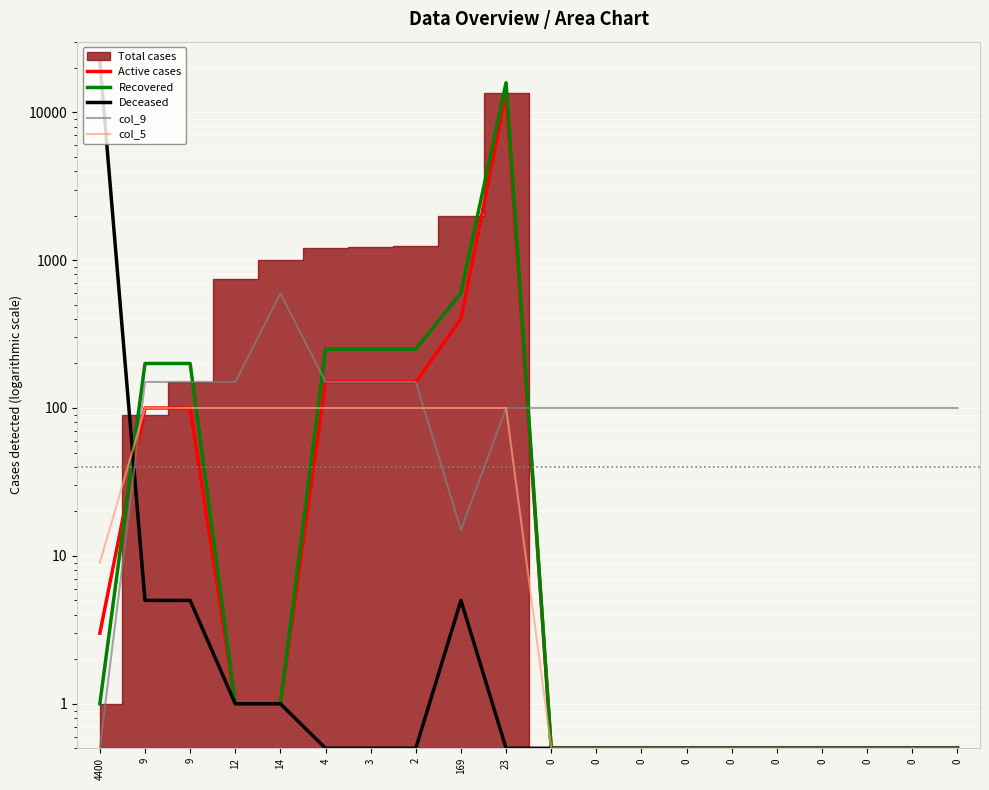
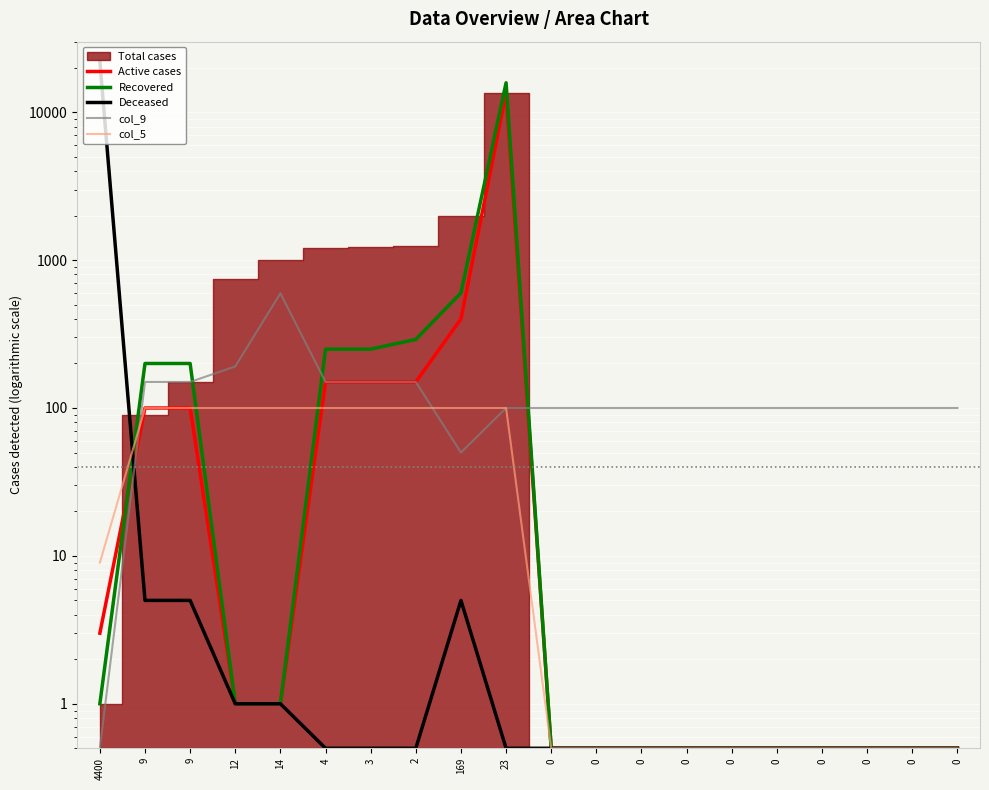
  {
    "Active cases": {
      "4400": 3,
      "169": 400,
      "23": 14000
    },
    "Recovered": {
      "4": 250,
      "3": 250,
-     "2": 250,
+     "2": 290,
      "169": 600,
      "23": 16000
    },
    "Deceased": {
      "4": 0.50,
      "3": 0.50,
      "2": 0.50,
      "169": 5,
      "23": 0.50
    },
    "col_9": {
      "4400": 0.50,
-     "12": 150,
+     "12": 190,
      "14": 600,
-     "169": 15
+     "169": 50
    },
    "col_5": {
      "4400": 9,
      "12": 100,
      "14": 100,
      "4": 100,
      "3": 100,
      "2": 100,
      "169": 100
    }
  }
